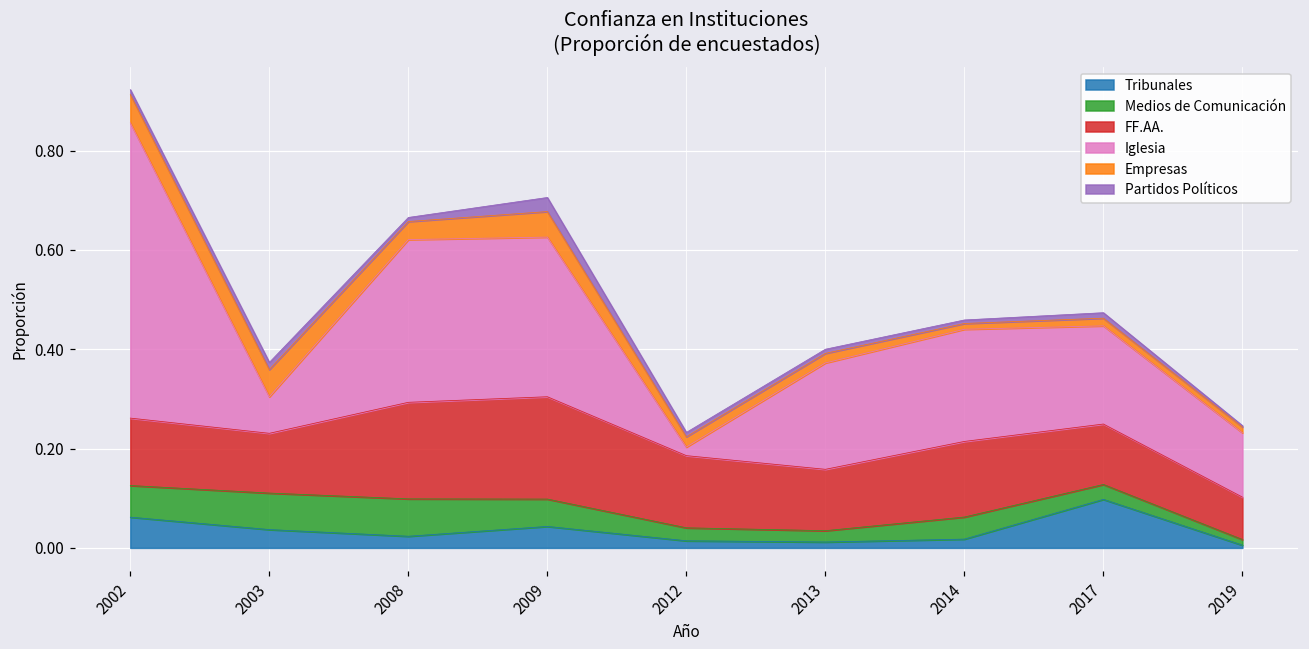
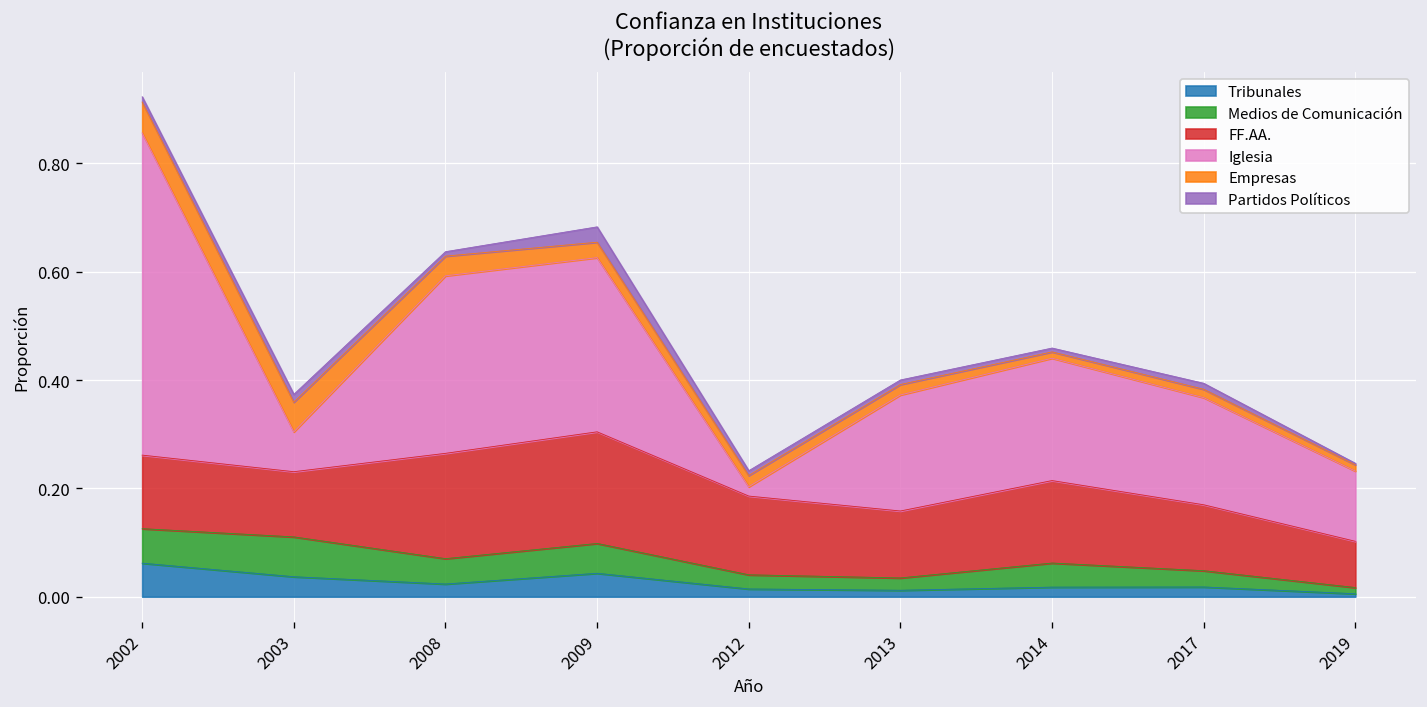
  {
    "Tribunales": {
      "2002": 0.06,
      "2003": 0.04,
      "2008": 0.02,
      "2009": 0.04,
      "2012": 0.01,
      "2013": 0.01,
      "2014": 0.02,
-     "2017": 0.10,
+     "2017": 0.02,
      "2019": 0.01
    },
    "Medios de Comunicación": {
      "2002": 0.06,
      "2003": 0.07,
-     "2008": 0.08,
+     "2008": 0.05,
      "2009": 0.06,
      "2012": 0.03,
      "2013": 0.02,
      "2014": 0.04,
      "2017": 0.03,
      "2019": 0.01
    },
    "FF.AA.": {
      "2002": 0.14,
      "2003": 0.12,
      "2008": 0.19,
      "2009": 0.21,
      "2012": 0.15,
      "2013": 0.12,
      "2014": 0.15,
      "2017": 0.12,
      "2019": 0.09
    },
    "Iglesia": {
      "2002": 0.59,
      "2003": 0.07,
      "2008": 0.33,
      "2009": 0.32,
      "2012": 0.02,
      "2013": 0.21,
      "2014": 0.23,
      "2017": 0.20,
      "2019": 0.13
    },
    "Empresas": {
      "2002": 0.06,
      "2003": 0.05,
      "2008": 0.04,
-     "2009": 0.05,
+     "2009": 0.03,
      "2012": 0.02,
      "2013": 0.02,
      "2014": 0.01,
      "2017": 0.02
    },
    "Partidos Políticos": {
      "2002": 0.01,
      "2003": 0.01,
      "2008": 0.01,
      "2009": 0.03,
      "2012": 0.01,
      "2013": 0.01,
      "2014": 0.01,
      "2017": 0.01
    }
  }
